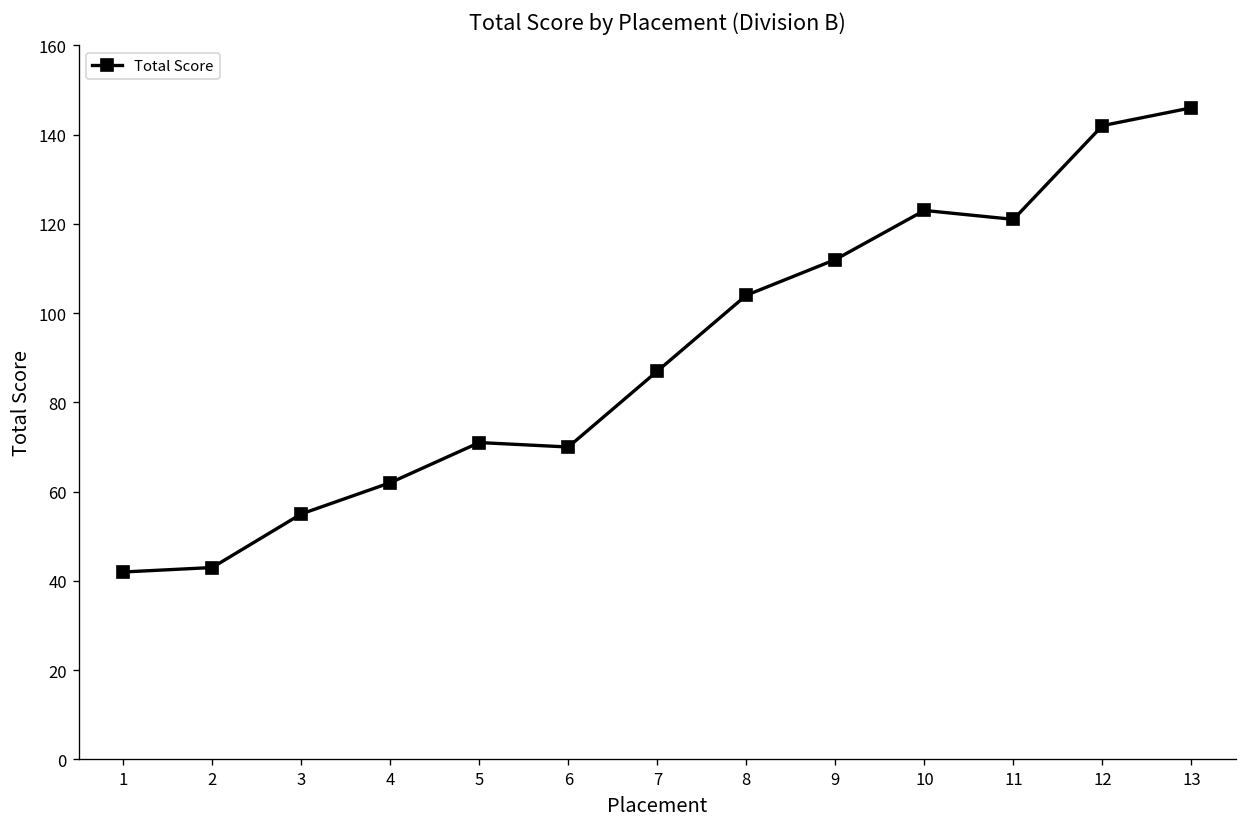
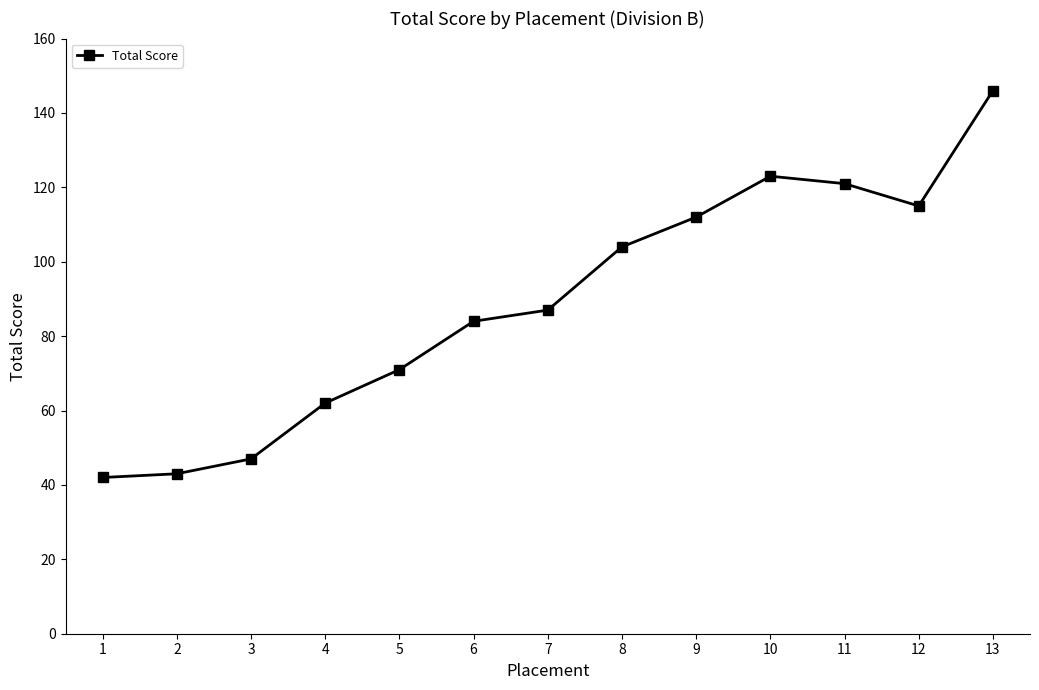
  {
    "1": 42,
    "2": 43,
-   "3": 55,
+   "3": 47,
    "4": 62,
    "5": 71,
-   "6": 70,
+   "6": 84,
    "7": 87,
    "8": 104,
    "9": 112,
    "10": 123,
    "11": 121,
-   "12": 142,
+   "12": 115,
    "13": 146
  }
